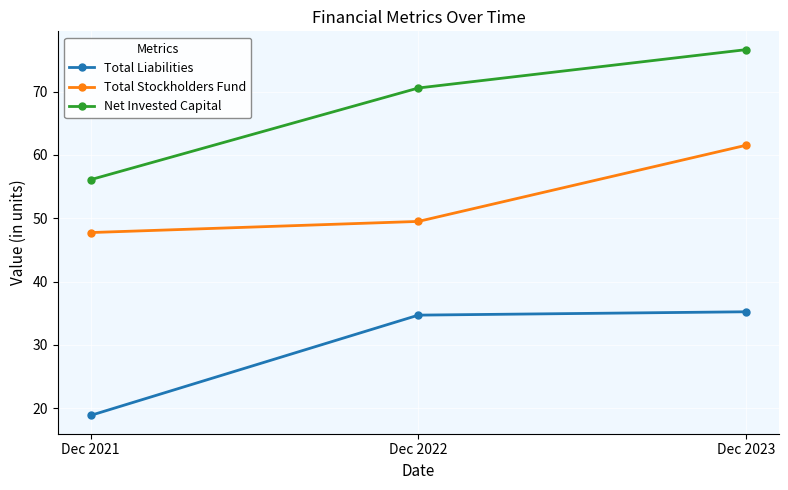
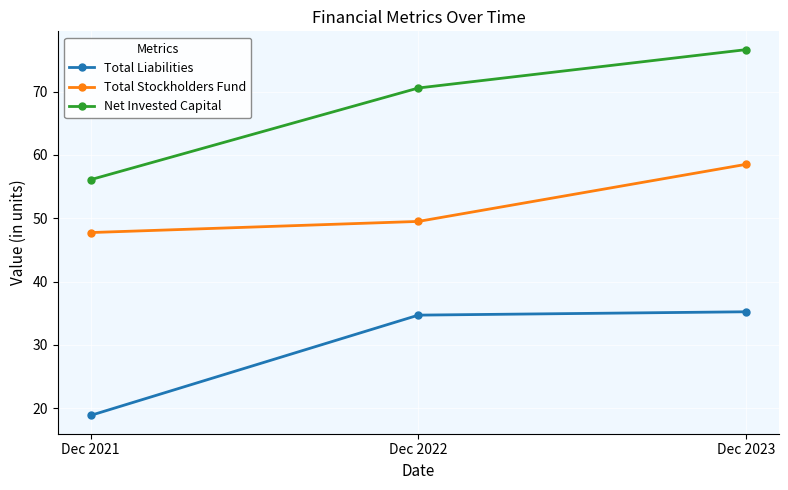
  {
    "Total Liabilities": {
      "Dec 2021": 19,
      "Dec 2022": 35,
      "Dec 2023": 35
    },
    "Total Stockholders Fund": {
      "Dec 2021": 48,
      "Dec 2022": 50,
-     "Dec 2023": 62
+     "Dec 2023": 59
    },
    "Net Invested Capital": {
      "Dec 2021": 56,
      "Dec 2022": 71,
      "Dec 2023": 77
    }
  }
